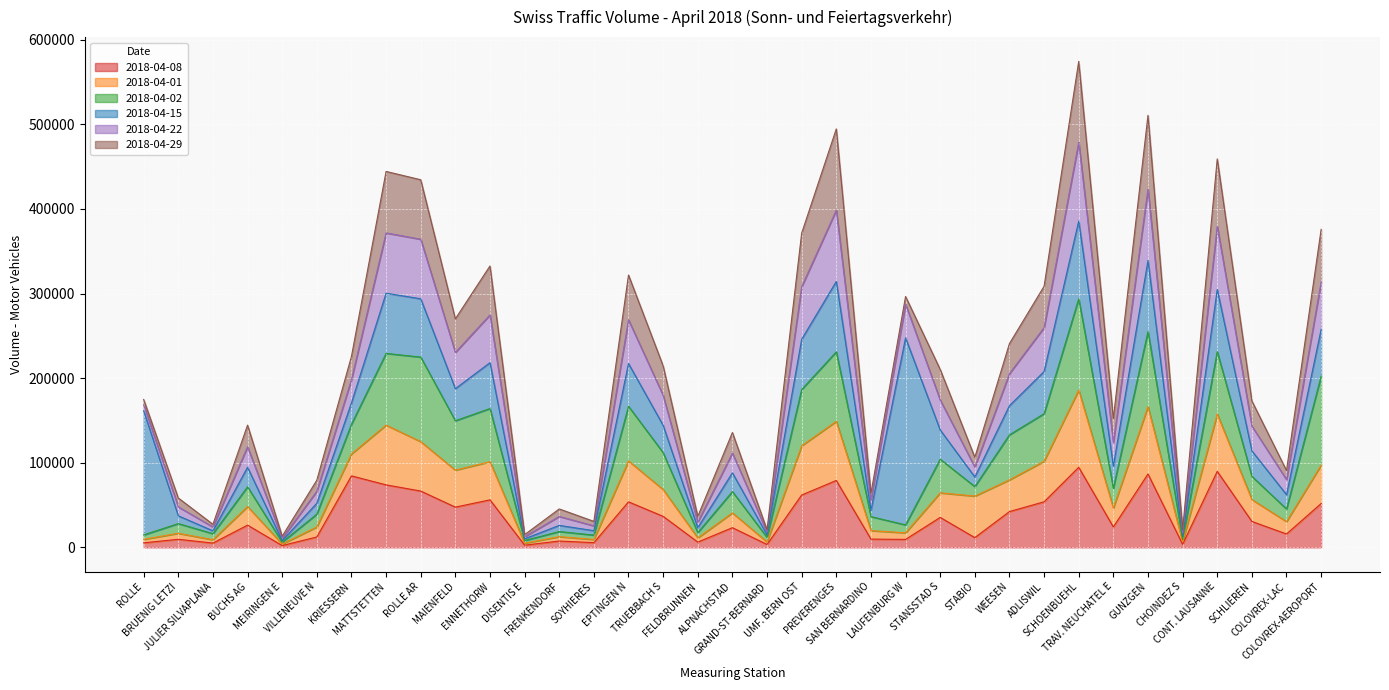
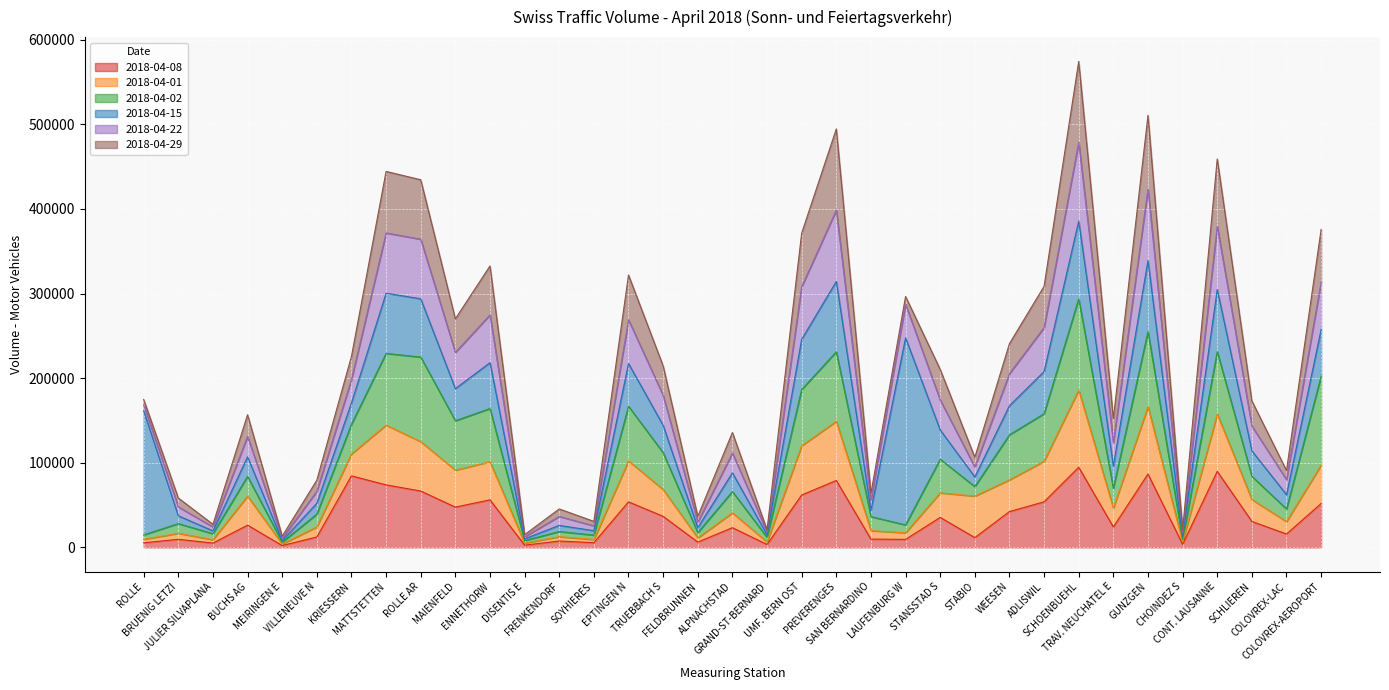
  {
    "2018-04-08": {
      "ROLLE": 10000,
      "BRUENIG LETZI": 10000,
      "JULIER SILVAPLANA": 10000,
      "BUCHS AG": 30000,
      "VILLENEUVE N": 10000,
      "KRIESSERN": 80000,
      "MATTSTETTEN": 70000,
      "ROLLE AR": 70000,
      "MAIENFELD": 50000,
      "ENNETHORW": 60000,
      "FRENKENDORF": 10000,
      "SOYHIERES": 10000,
      "EPTINGEN N": 50000,
      "TRUEBBACH S": 40000,
      "FELDBRUNNEN": 10000,
      "ALPNACHSTAD": 20000,
      "UMF. BERN OST": 60000,
      "PREVERENGES": 80000,
      "SAN BERNARDINO": 10000,
      "LAUFENBURG W": 10000,
      "STANSSTAD S": 40000,
      "STABIO": 10000,
      "WEESEN": 40000,
      "ADLISWIL": 50000,
      "SCHOENBUEHL": 90000,
      "TRAV. NEUCHATEL E": 20000,
      "GUNZGEN": 90000,
      "CONT. LAUSANNE": 90000,
      "SCHLIEREN": 30000,
      "COLOVREX-LAC": 20000,
      "COLOVREX-AEROPORT": 50000
    },
    "2018-04-01": {
      "ROLLE": 0,
      "BRUENIG LETZI": 10000,
      "JULIER SILVAPLANA": 0,
-     "BUCHS AG": 20000,
+     "BUCHS AG": 30000,
      "VILLENEUVE N": 10000,
      "KRIESSERN": 30000,
      "MATTSTETTEN": 70000,
      "ROLLE AR": 60000,
      "MAIENFELD": 40000,
      "ENNETHORW": 50000,
      "FRENKENDORF": 10000,
      "SOYHIERES": 0,
      "EPTINGEN N": 50000,
      "TRUEBBACH S": 30000,
      "FELDBRUNNEN": 0,
      "ALPNACHSTAD": 20000,
      "UMF. BERN OST": 60000,
      "PREVERENGES": 70000,
      "SAN BERNARDINO": 10000,
      "LAUFENBURG W": 10000,
      "STANSSTAD S": 30000,
      "STABIO": 50000,
      "WEESEN": 40000,
      "ADLISWIL": 50000,
      "SCHOENBUEHL": 90000,
      "TRAV. NEUCHATEL E": 20000,
      "GUNZGEN": 80000,
      "CONT. LAUSANNE": 70000,
      "SCHLIEREN": 30000,
      "COLOVREX-LAC": 10000,
      "COLOVREX-AEROPORT": 50000
    },
    "2018-04-02": {
      "ROLLE": 10000,
      "BRUENIG LETZI": 10000,
      "JULIER SILVAPLANA": 10000,
      "BUCHS AG": 20000,
      "VILLENEUVE N": 20000,
      "KRIESSERN": 40000,
      "MATTSTETTEN": 80000,
      "ROLLE AR": 100000,
      "MAIENFELD": 60000,
      "ENNETHORW": 60000,
      "FRENKENDORF": 10000,
      "SOYHIERES": 10000,
      "EPTINGEN N": 60000,
      "TRUEBBACH S": 40000,
      "FELDBRUNNEN": 10000,
      "ALPNACHSTAD": 30000,
      "GRAND-ST-BERNARD": 10000,
      "UMF. BERN OST": 70000,
      "PREVERENGES": 80000,
      "SAN BERNARDINO": 20000,
      "LAUFENBURG W": 10000,
      "STANSSTAD S": 40000,
      "STABIO": 10000,
      "WEESEN": 50000,
      "ADLISWIL": 60000,
      "SCHOENBUEHL": 110000,
      "TRAV. NEUCHATEL E": 20000,
      "GUNZGEN": 90000,
      "CHOINDEZ S": 0,
      "CONT. LAUSANNE": 70000,
      "SCHLIEREN": 30000,
      "COLOVREX-LAC": 10000,
      "COLOVREX-AEROPORT": 110000
    },
    "2018-04-15": {
      "ROLLE": 150000,
      "BRUENIG LETZI": 10000,
      "JULIER SILVAPLANA": 0,
      "BUCHS AG": 20000,
      "VILLENEUVE N": 10000,
      "KRIESSERN": 30000,
      "MATTSTETTEN": 70000,
      "ROLLE AR": 70000,
      "MAIENFELD": 40000,
      "ENNETHORW": 50000,
      "FRENKENDORF": 10000,
      "SOYHIERES": 10000,
      "EPTINGEN N": 50000,
      "TRUEBBACH S": 30000,
      "FELDBRUNNEN": 10000,
      "ALPNACHSTAD": 20000,
      "GRAND-ST-BERNARD": 0,
      "UMF. BERN OST": 60000,
      "PREVERENGES": 80000,
      "SAN BERNARDINO": 10000,
      "LAUFENBURG W": 220000,
      "STANSSTAD S": 30000,
      "STABIO": 10000,
      "WEESEN": 30000,
      "ADLISWIL": 50000,
      "SCHOENBUEHL": 90000,
      "TRAV. NEUCHATEL E": 30000,
      "GUNZGEN": 80000,
      "CHOINDEZ S": 0,
      "CONT. LAUSANNE": 70000,
      "SCHLIEREN": 30000,
      "COLOVREX-LAC": 20000,
      "COLOVREX-AEROPORT": 60000
    },
    "2018-04-22": {
      "ROLLE": 10000,
      "BRUENIG LETZI": 10000,
      "JULIER SILVAPLANA": 0,
      "BUCHS AG": 20000,
      "VILLENEUVE N": 10000,
      "KRIESSERN": 30000,
      "MATTSTETTEN": 70000,
      "ROLLE AR": 70000,
      "MAIENFELD": 40000,
      "ENNETHORW": 60000,
      "FRENKENDORF": 10000,
      "SOYHIERES": 10000,
      "EPTINGEN N": 50000,
      "TRUEBBACH S": 40000,
      "FELDBRUNNEN": 10000,
      "ALPNACHSTAD": 20000,
      "UMF. BERN OST": 60000,
      "PREVERENGES": 80000,
      "SAN BERNARDINO": 10000,
      "LAUFENBURG W": 40000,
      "STANSSTAD S": 40000,
      "STABIO": 10000,
      "WEESEN": 40000,
      "ADLISWIL": 50000,
      "SCHOENBUEHL": 90000,
      "TRAV. NEUCHATEL E": 30000,
      "GUNZGEN": 80000,
      "CHOINDEZ S": 0,
      "CONT. LAUSANNE": 70000,
      "SCHLIEREN": 30000,
      "COLOVREX-LAC": 20000,
      "COLOVREX-AEROPORT": 60000
    },
    "2018-04-29": {
      "ROLLE": 10000,
      "BRUENIG LETZI": 10000,
      "JULIER SILVAPLANA": 0,
      "BUCHS AG": 30000,
      "VILLENEUVE N": 10000,
      "KRIESSERN": 30000,
      "MATTSTETTEN": 70000,
      "ROLLE AR": 70000,
      "MAIENFELD": 40000,
      "ENNETHORW": 60000,
      "FRENKENDORF": 10000,
      "SOYHIERES": 10000,
      "EPTINGEN N": 50000,
      "TRUEBBACH S": 30000,
      "FELDBRUNNEN": 10000,
      "ALPNACHSTAD": 20000,
      "UMF. BERN OST": 60000,
      "PREVERENGES": 100000,
      "SAN BERNARDINO": 10000,
      "LAUFENBURG W": 10000,
      "STANSSTAD S": 40000,
      "STABIO": 10000,
      "WEESEN": 40000,
      "ADLISWIL": 50000,
      "SCHOENBUEHL": 100000,
      "TRAV. NEUCHATEL E": 30000,
      "GUNZGEN": 90000,
      "CHOINDEZ S": 0,
      "CONT. LAUSANNE": 80000,
      "SCHLIEREN": 30000,
      "COLOVREX-LAC": 10000,
      "COLOVREX-AEROPORT": 60000
    }
  }
